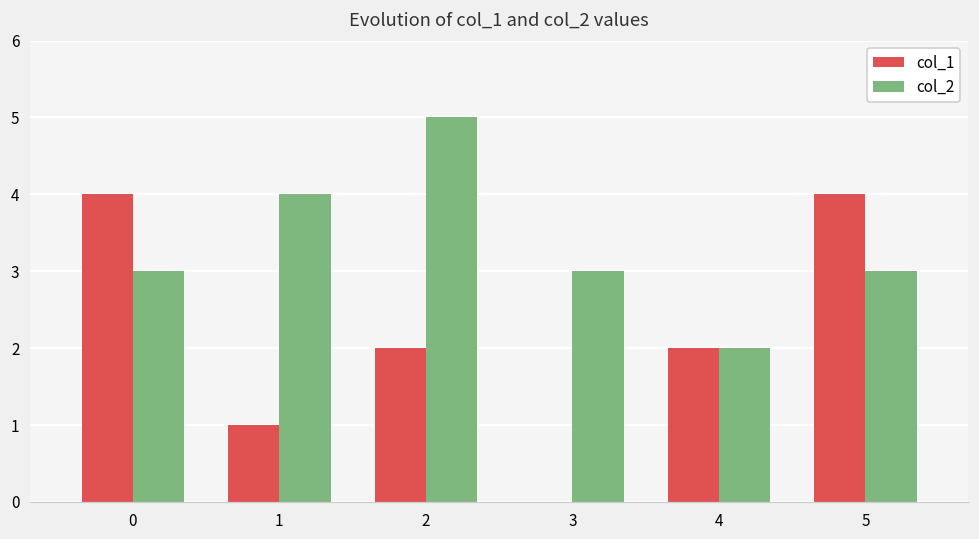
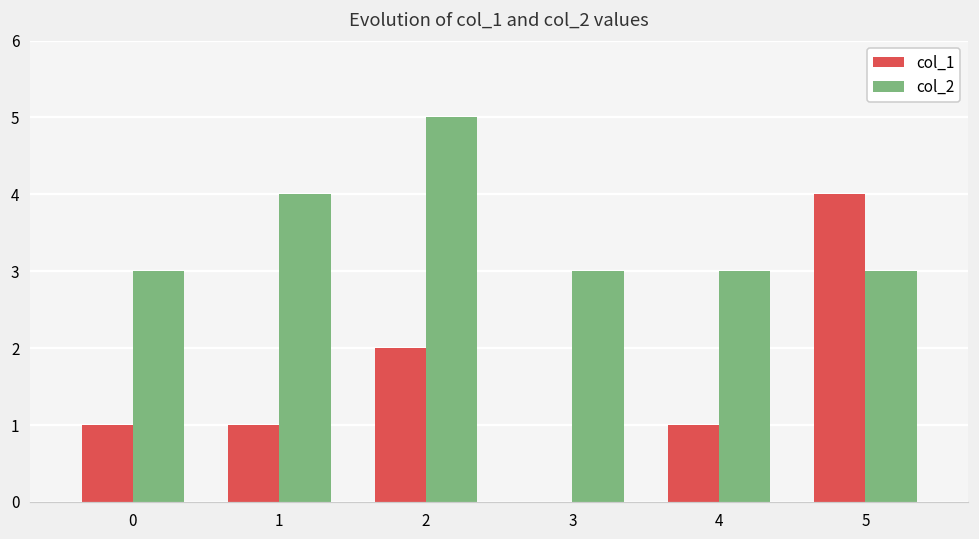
  {
    "col_1": {
-     "0": 4,
+     "0": 1,
      "1": 1,
      "2": 2,
      "3": 0,
-     "4": 2,
+     "4": 1,
      "5": 4
    },
    "col_2": {
      "0": 3,
      "1": 4,
      "2": 5,
      "3": 3,
-     "4": 2,
+     "4": 3,
      "5": 3
    }
  }
